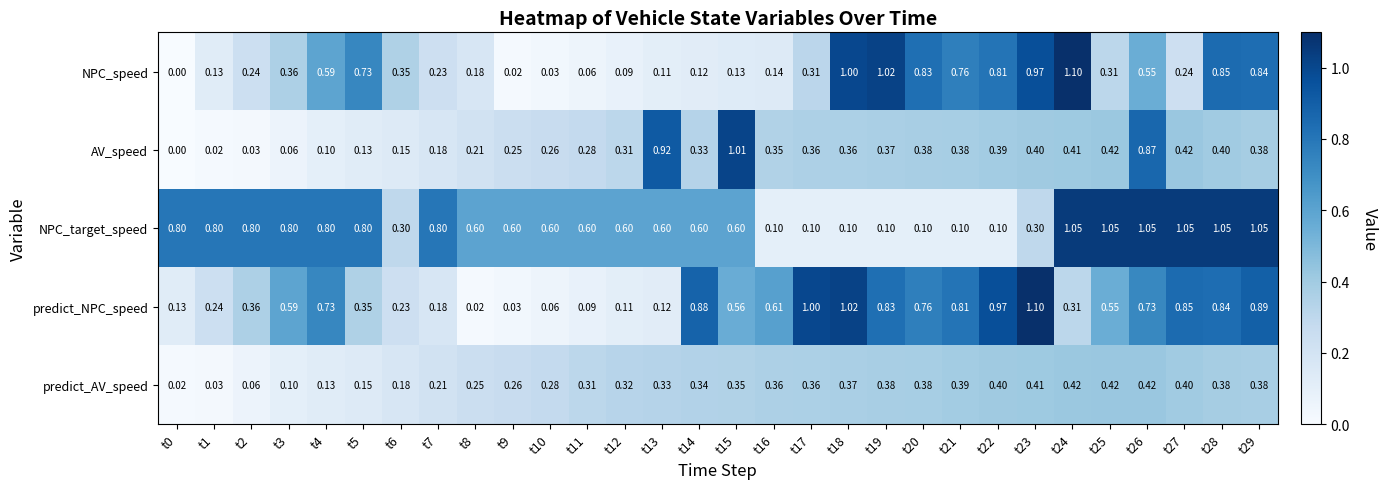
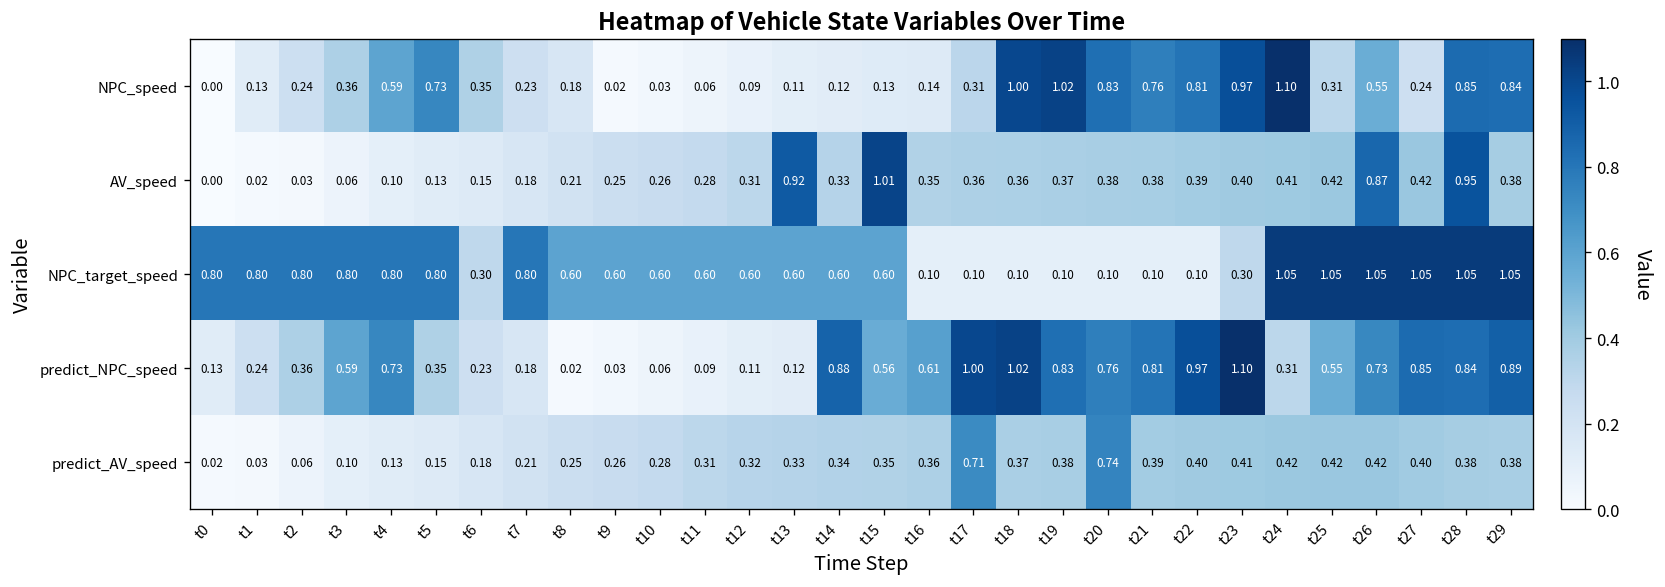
  {
    "NPC_speed": {
      "t0": 0.00,
      "t1": 0.13,
      "t2": 0.24,
      "t3": 0.36,
      "t4": 0.59,
      "t5": 0.73,
      "t6": 0.35,
      "t7": 0.23,
      "t8": 0.18,
      "t9": 0.02,
      "t10": 0.03,
      "t11": 0.06,
      "t12": 0.09,
      "t13": 0.11,
      "t14": 0.12,
      "t15": 0.13,
      "t16": 0.14,
      "t17": 0.31,
      "t18": 1.00,
      "t19": 1.02,
      "t20": 0.83,
      "t21": 0.76,
      "t22": 0.81,
      "t23": 0.97,
      "t24": 1.10,
      "t25": 0.31,
      "t26": 0.55,
      "t27": 0.24,
      "t28": 0.85,
      "t29": 0.84
    },
    "AV_speed": {
      "t0": 0.00,
      "t1": 0.02,
      "t2": 0.03,
      "t3": 0.06,
      "t4": 0.10,
      "t5": 0.13,
      "t6": 0.15,
      "t7": 0.18,
      "t8": 0.21,
      "t9": 0.25,
      "t10": 0.26,
      "t11": 0.28,
      "t12": 0.31,
      "t13": 0.92,
      "t14": 0.33,
      "t15": 1.01,
      "t16": 0.35,
      "t17": 0.36,
      "t18": 0.36,
      "t19": 0.37,
      "t20": 0.38,
      "t21": 0.38,
      "t22": 0.39,
      "t23": 0.40,
      "t24": 0.41,
      "t25": 0.42,
      "t26": 0.87,
      "t27": 0.42,
-     "t28": 0.40,
+     "t28": 0.95,
      "t29": 0.38
    },
    "NPC_target_speed": {
      "t0": 0.80,
      "t1": 0.80,
      "t2": 0.80,
      "t3": 0.80,
      "t4": 0.80,
      "t5": 0.80,
      "t6": 0.30,
      "t7": 0.80,
      "t8": 0.60,
      "t9": 0.60,
      "t10": 0.60,
      "t11": 0.60,
      "t12": 0.60,
      "t13": 0.60,
      "t14": 0.60,
      "t15": 0.60,
      "t16": 0.10,
      "t17": 0.10,
      "t18": 0.10,
      "t19": 0.10,
      "t20": 0.10,
      "t21": 0.10,
      "t22": 0.10,
      "t23": 0.30,
      "t24": 1.05,
      "t25": 1.05,
      "t26": 1.05,
      "t27": 1.05,
      "t28": 1.05,
      "t29": 1.05
    },
    "predict_NPC_speed": {
      "t0": 0.13,
      "t1": 0.24,
      "t2": 0.36,
      "t3": 0.59,
      "t4": 0.73,
      "t5": 0.35,
      "t6": 0.23,
      "t7": 0.18,
      "t8": 0.02,
      "t9": 0.03,
      "t10": 0.06,
      "t11": 0.09,
      "t12": 0.11,
      "t13": 0.12,
      "t14": 0.88,
      "t15": 0.56,
      "t16": 0.61,
      "t17": 1.00,
      "t18": 1.02,
      "t19": 0.83,
      "t20": 0.76,
      "t21": 0.81,
      "t22": 0.97,
      "t23": 1.10,
      "t24": 0.31,
      "t25": 0.55,
      "t26": 0.73,
      "t27": 0.85,
      "t28": 0.84,
      "t29": 0.89
    },
    "predict_AV_speed": {
      "t0": 0.02,
      "t1": 0.03,
      "t2": 0.06,
      "t3": 0.10,
      "t4": 0.13,
      "t5": 0.15,
      "t6": 0.18,
      "t7": 0.21,
      "t8": 0.25,
      "t9": 0.26,
      "t10": 0.28,
      "t11": 0.31,
      "t12": 0.32,
      "t13": 0.33,
      "t14": 0.34,
      "t15": 0.35,
      "t16": 0.36,
-     "t17": 0.36,
+     "t17": 0.71,
      "t18": 0.37,
      "t19": 0.38,
-     "t20": 0.38,
+     "t20": 0.74,
      "t21": 0.39,
      "t22": 0.40,
      "t23": 0.41,
      "t24": 0.42,
      "t25": 0.42,
      "t26": 0.42,
      "t27": 0.40,
      "t28": 0.38,
      "t29": 0.38
    }
  }
